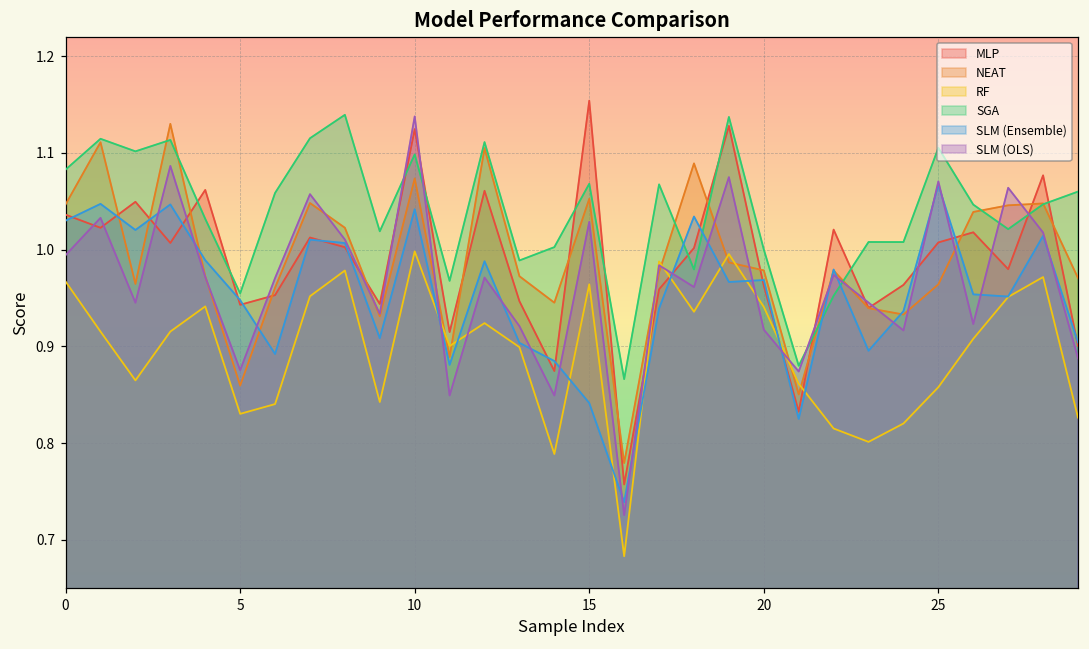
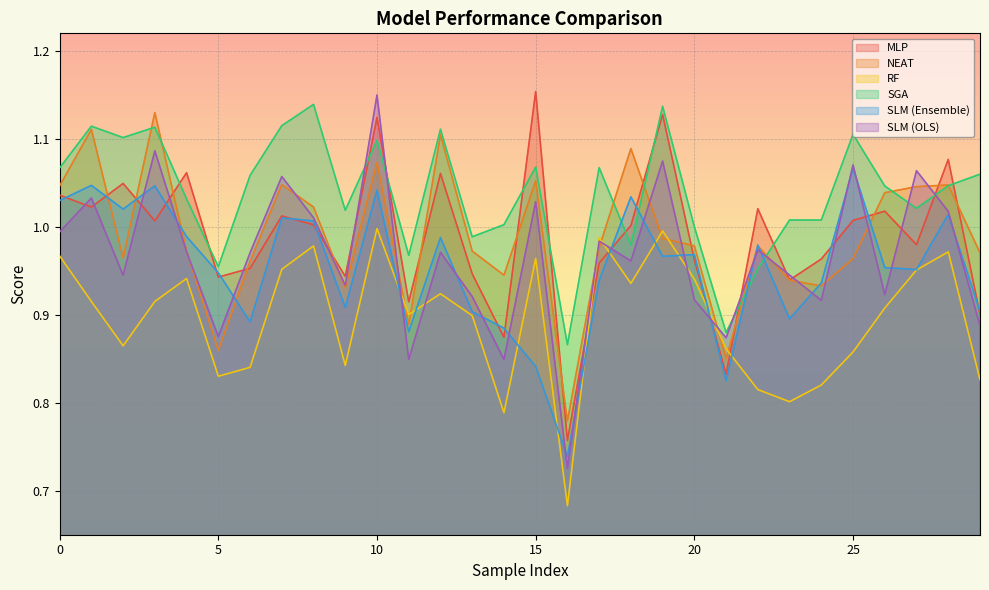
  {
    "SGA": {
-     "0": 1.08,
+     "0": 1.07,
      "5": 0.95,
      "10": 1.10,
      "15": 1.07,
      "20": 1.00
    },
    "SLM (Ensemble)": {
      "0": 1.03,
      "5": 0.95,
      "10": 1.04,
      "15": 0.84,
      "20": 0.97,
      "25": 1.07
    },
    "SLM (OLS)": {
      "0": 0.99,
      "5": 0.88,
-     "10": 1.14,
+     "10": 1.15,
      "15": 1.03,
      "20": 0.92,
      "25": 1.07
    }
  }
